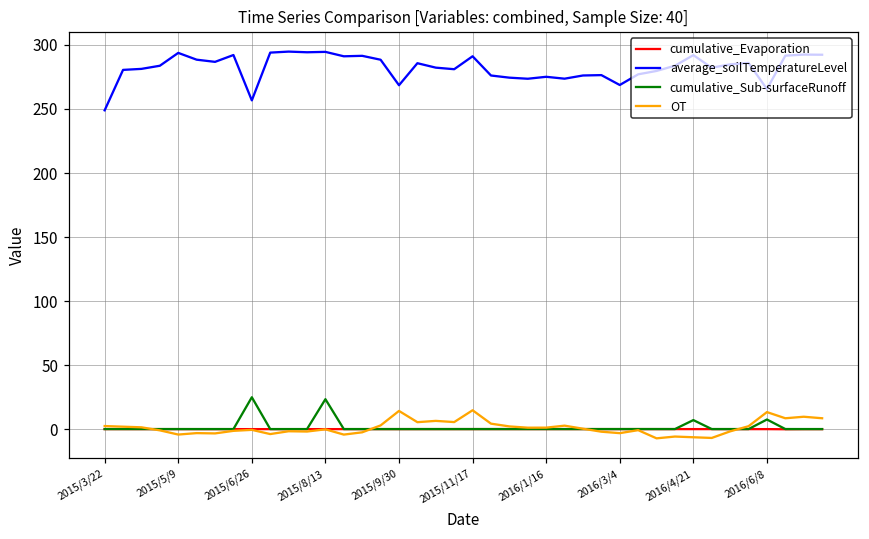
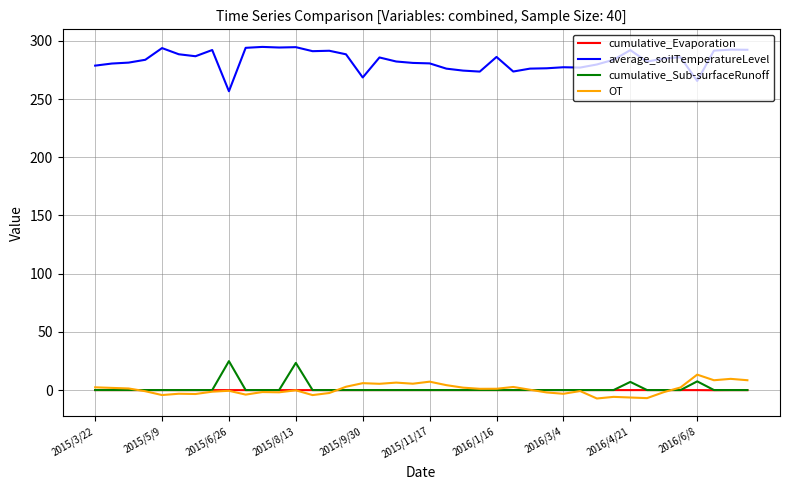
  {
    "cumulative_Evaporation": {
      "2016/4/21": 0,
      "2016/6/8": 0
    },
    "average_soilTemperatureLevel": {
-     "2015/3/22": 249,
+     "2015/3/22": 279,
      "2015/5/9": 294,
      "2015/6/26": 257,
      "2015/8/13": 295,
      "2015/9/30": 269,
-     "2015/11/17": 291,
-     "2016/1/16": 275,
-     "2016/3/4": 269
+     "2015/11/17": 281,
+     "2016/1/16": 286,
+     "2016/3/4": 277
    },
    "cumulative_Sub-surfaceRunoff": {
      "2015/6/26": 25,
      "2015/8/13": 23,
      "2016/4/21": 7,
      "2016/6/8": 7
    },
    "OT": {
      "2015/3/22": 2,
      "2015/5/9": -4,
-     "2015/9/30": 14,
-     "2015/11/17": 15,
+     "2015/9/30": 6,
+     "2015/11/17": 7,
      "2016/3/4": -3,
      "2016/4/21": -6,
      "2016/6/8": 13
    }
  }
